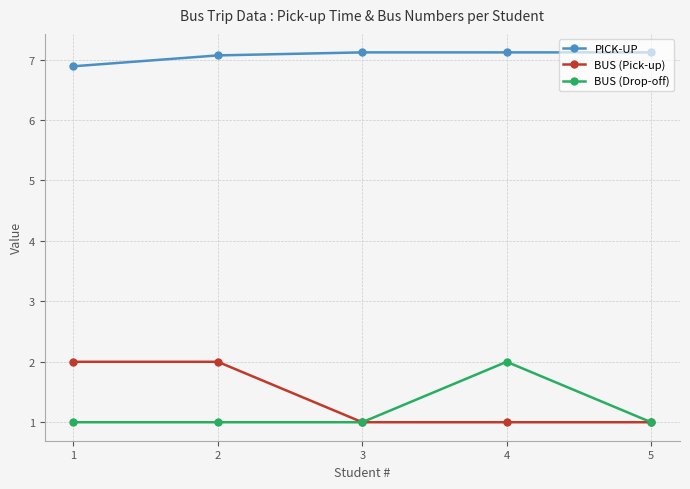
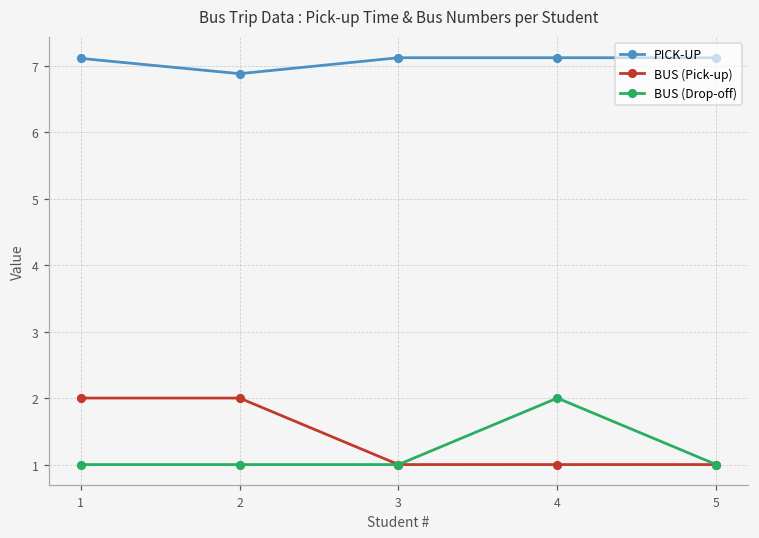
  {
    "PICK-UP": {
-     "1": 6.9,
-     "2": 7.1,
+     "1": 7.1,
+     "2": 6.9,
      "3": 7.1,
      "4": 7.1
    },
    "BUS (Pick-up)": {
      "1": 2.0,
      "2": 2.0,
      "4": 1.0
    },
    "BUS (Drop-off)": {
      "1": 1.0,
      "2": 1.0,
      "4": 2.0
    }
  }
